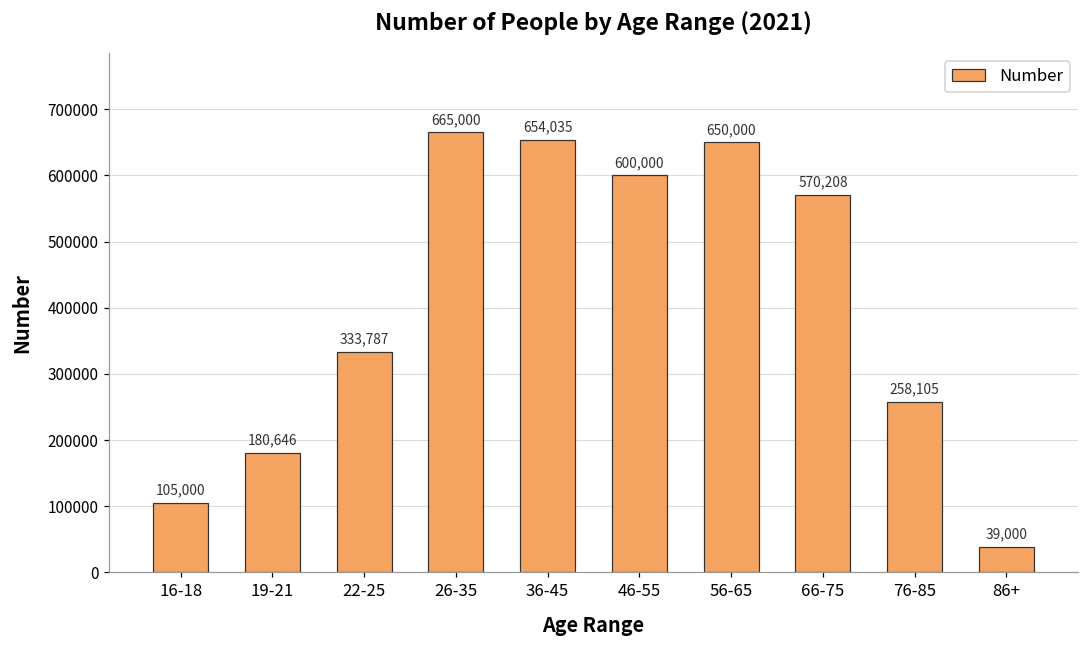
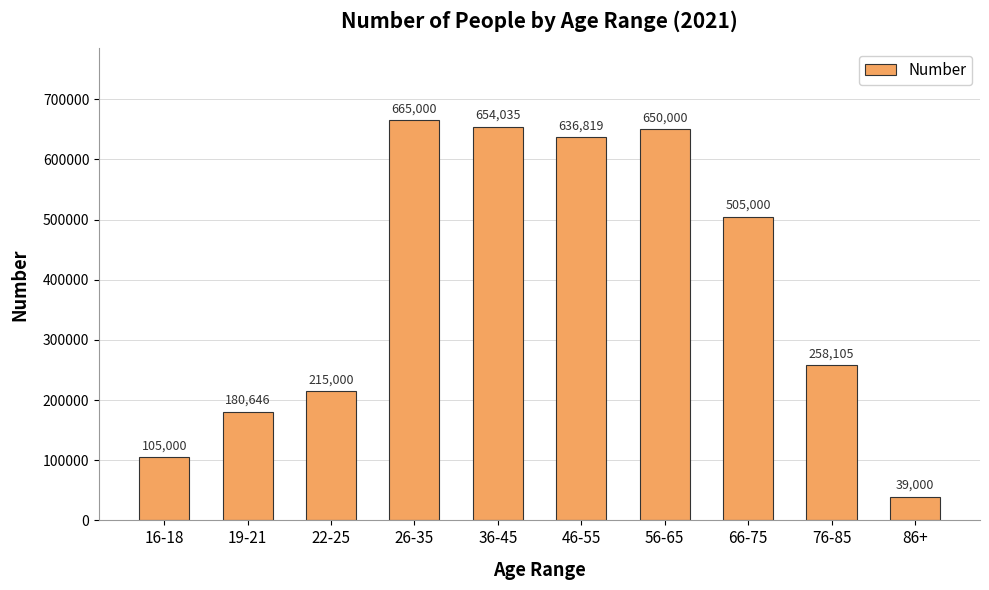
  {
    "16-18": "105,000",
    "19-21": "180,646",
-   "22-25": "333,787",
+   "22-25": "215,000",
    "26-35": "665,000",
    "36-45": "654,035",
-   "46-55": "600,000",
+   "46-55": "636,819",
    "56-65": "650,000",
-   "66-75": "570,208",
+   "66-75": "505,000",
    "76-85": "258,105",
    "86+": "39,000"
  }
